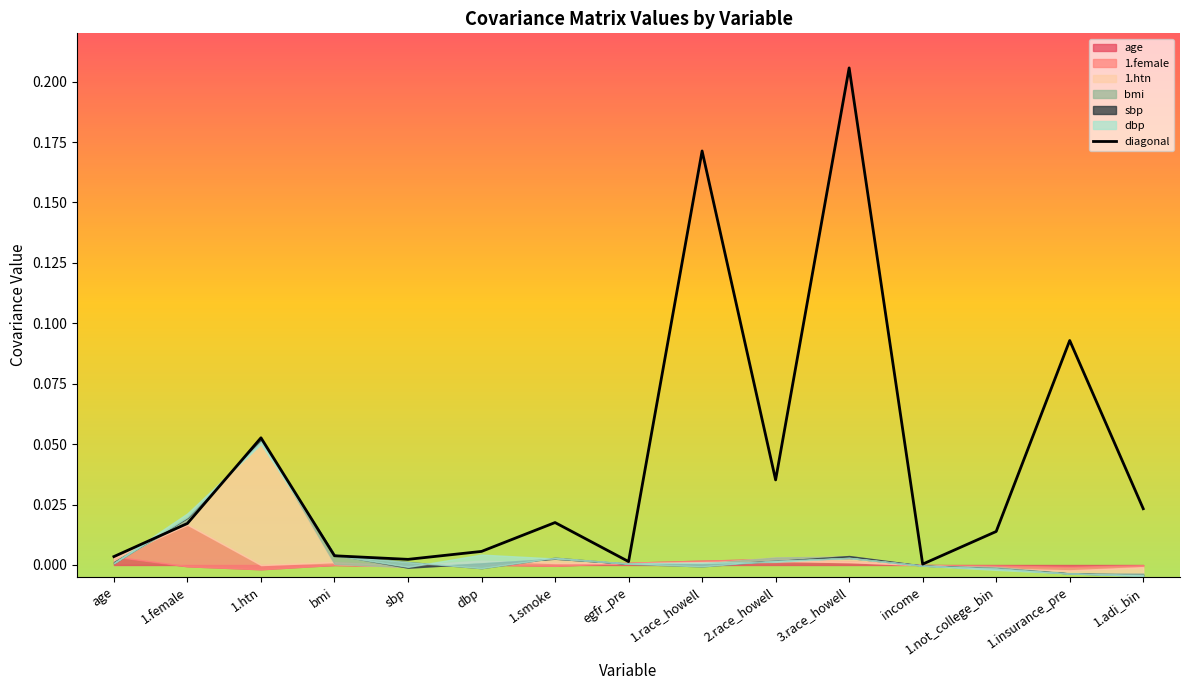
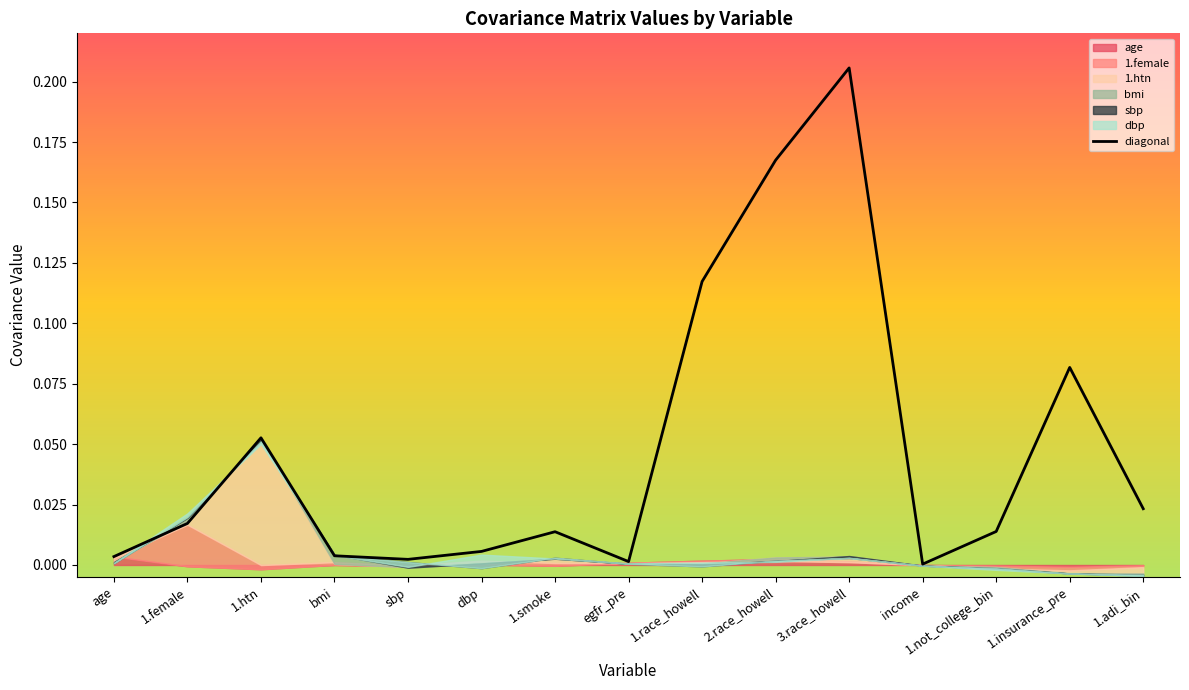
  {
    "diagonal": {
      "sbp": 0.002,
      "dbp": 0.006,
-     "1.smoke": 0.018,
-     "1.race_howell": 0.171,
-     "2.race_howell": 0.035,
+     "1.smoke": 0.014,
+     "1.race_howell": 0.117,
+     "2.race_howell": 0.168,
      "3.race_howell": 0.206,
      "1.not_college_bin": 0.014,
-     "1.insurance_pre": 0.093,
+     "1.insurance_pre": 0.082,
      "1.adi_bin": 0.023
    },
    "1.htn": {
      "1.female": 0.002,
      "1.insurance_pre": 0.001
    },
    "dbp": {
      "1.female": 0.002
    }
  }
